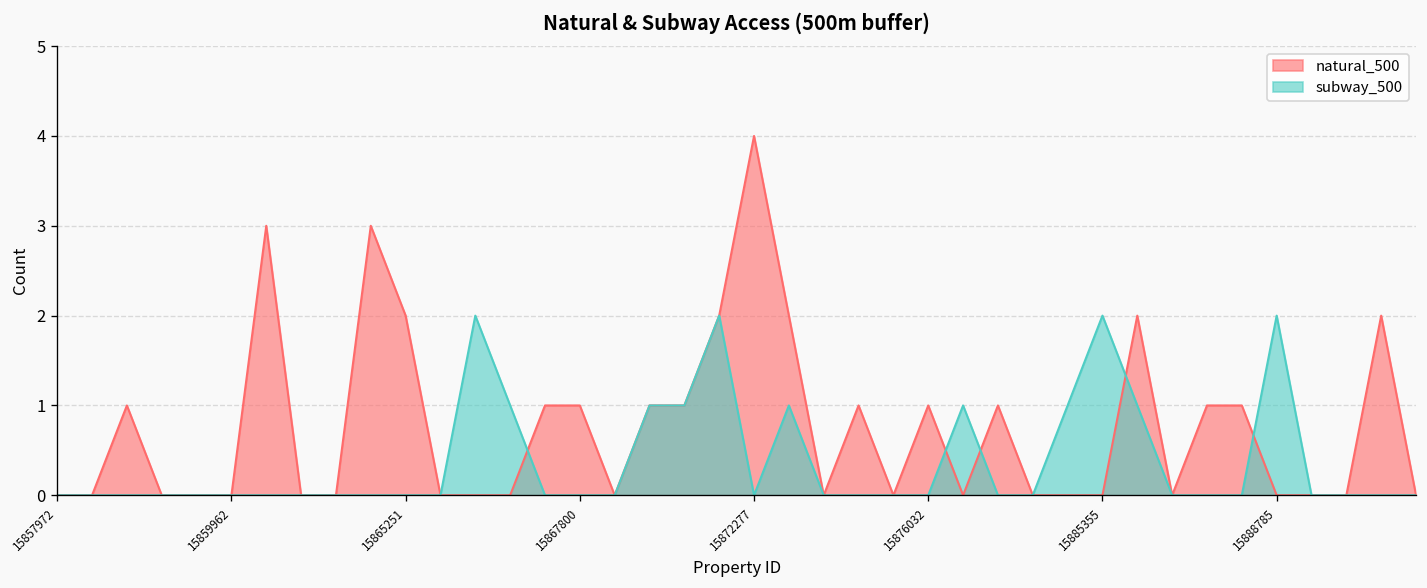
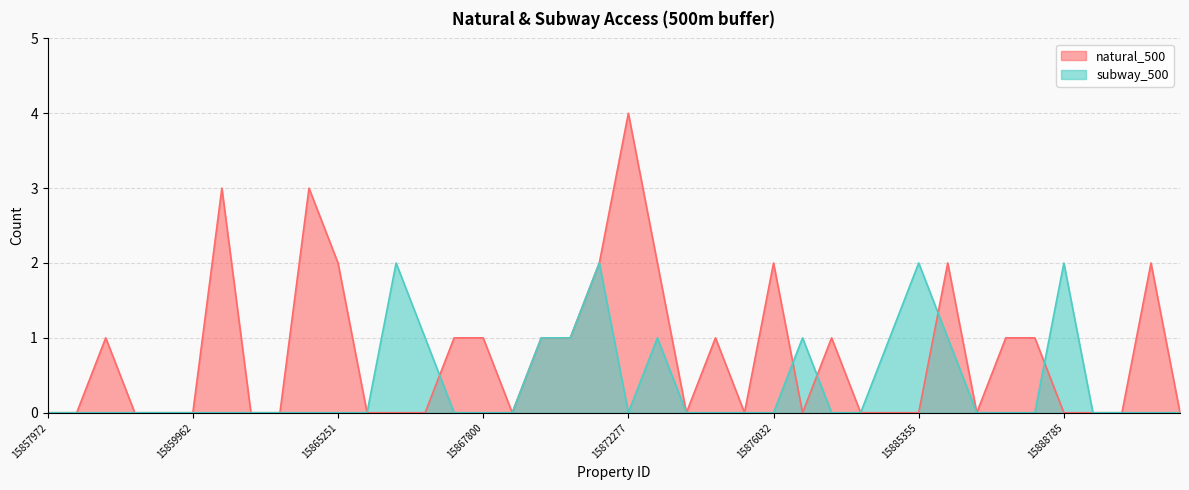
  {
    "natural_500": {
      "15865251": 2,
      "15867800": 1,
      "15872277": 4,
-     "15876032": 1,
+     "15876032": 2,
      "15885355": 0,
      "15888785": 0
    },
    "subway_500": {
      "15865251": 0,
      "15867800": 0,
      "15872277": 0,
      "15876032": 0,
      "15885355": 2,
      "15888785": 2
    }
  }
